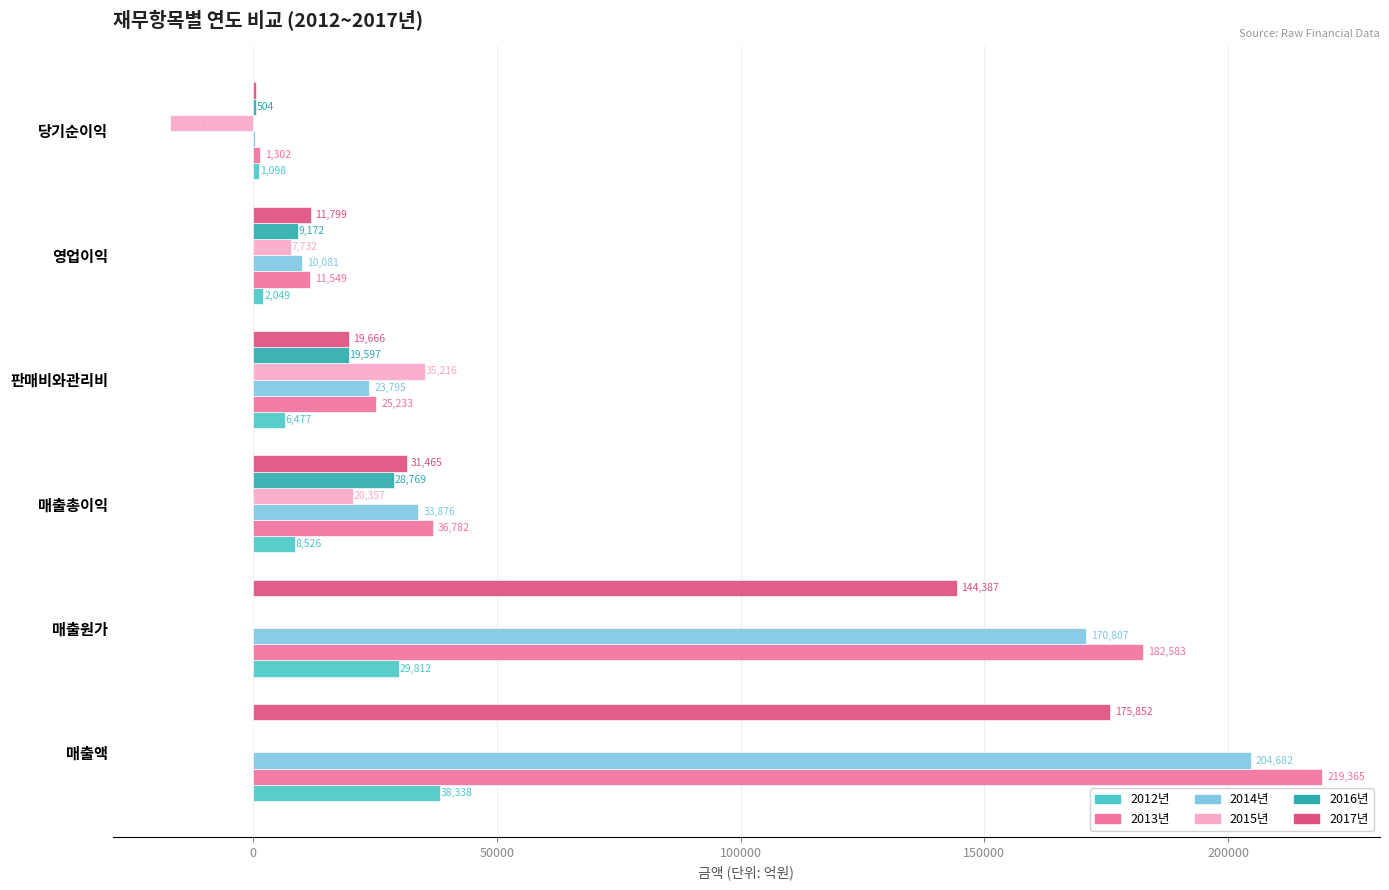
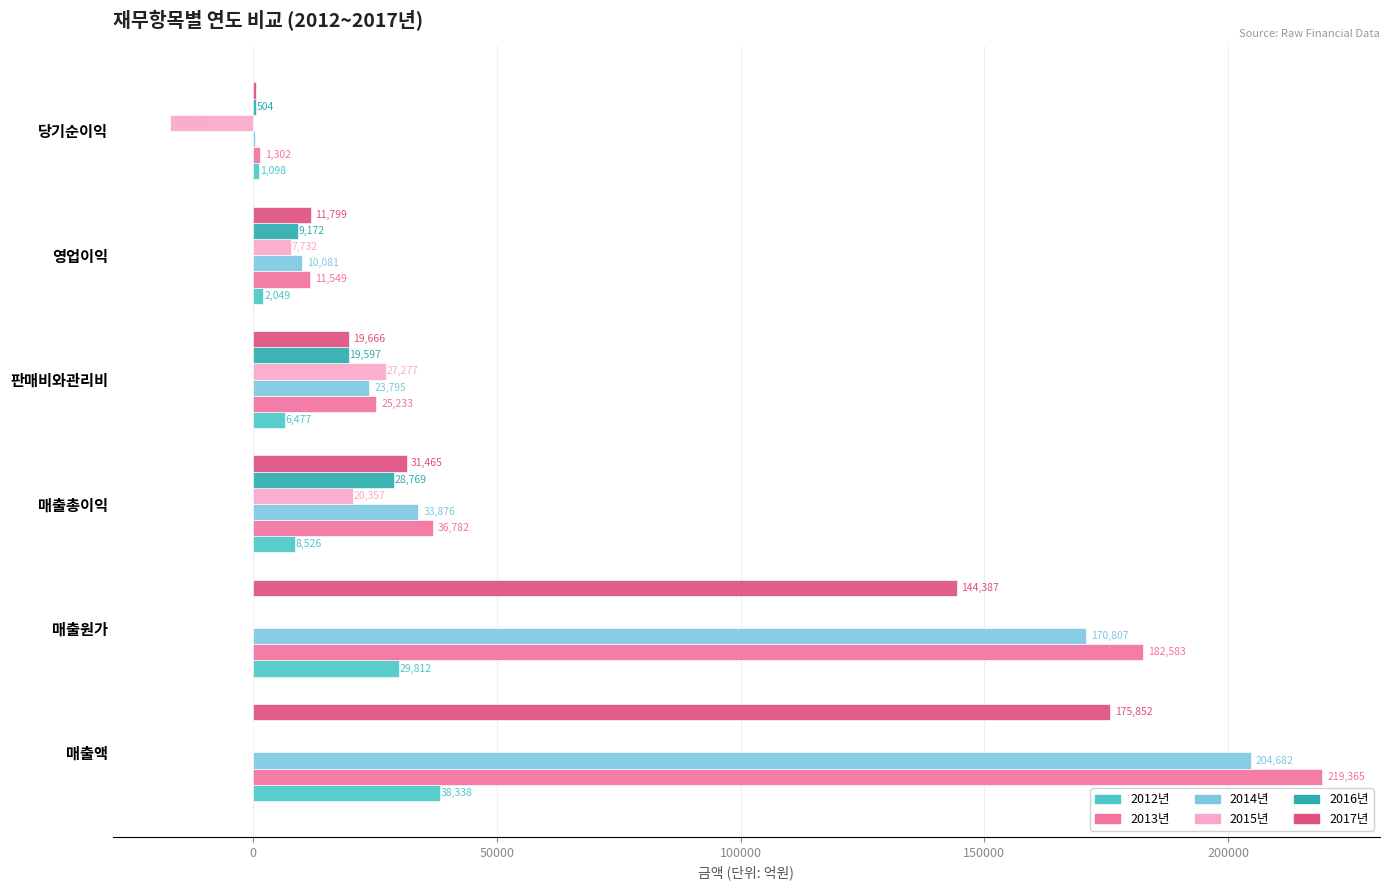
  {
    "2015년": {
      "영업이익": "7,732",
-     "판매비와관리비": "35,216",
+     "판매비와관리비": "27,277",
      "매출총이익": "20,357"
    }
  }
